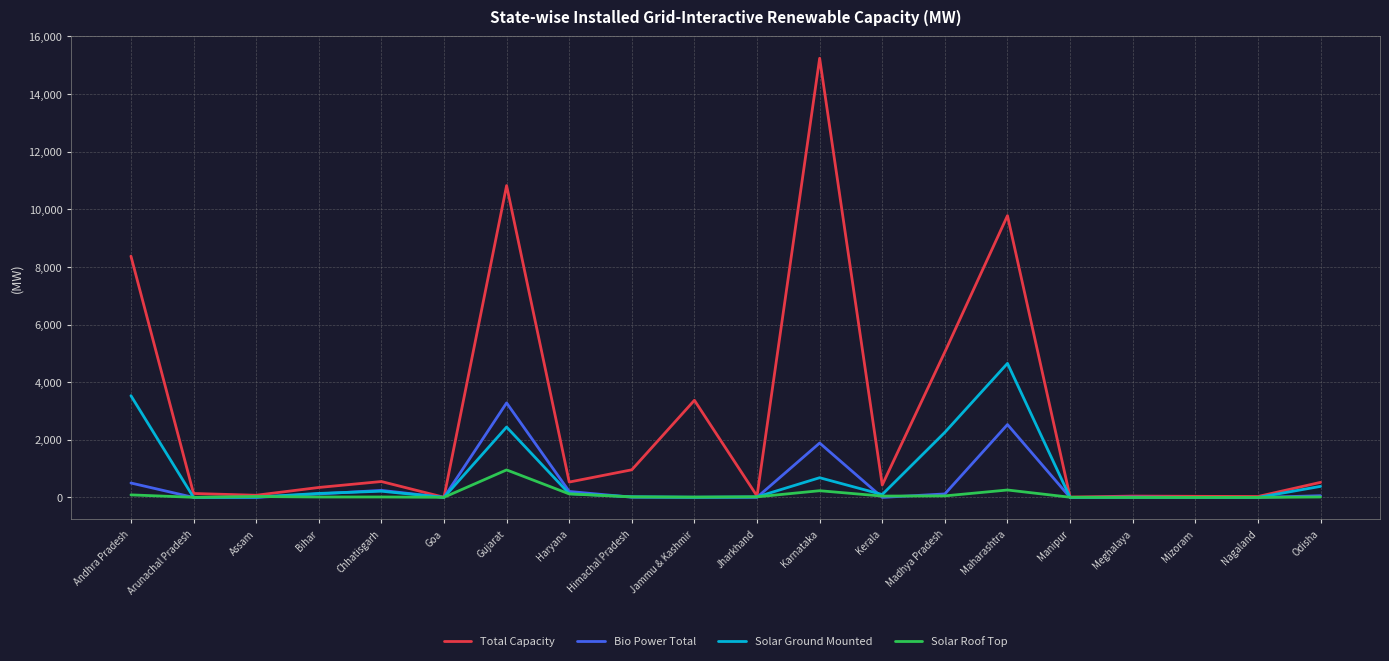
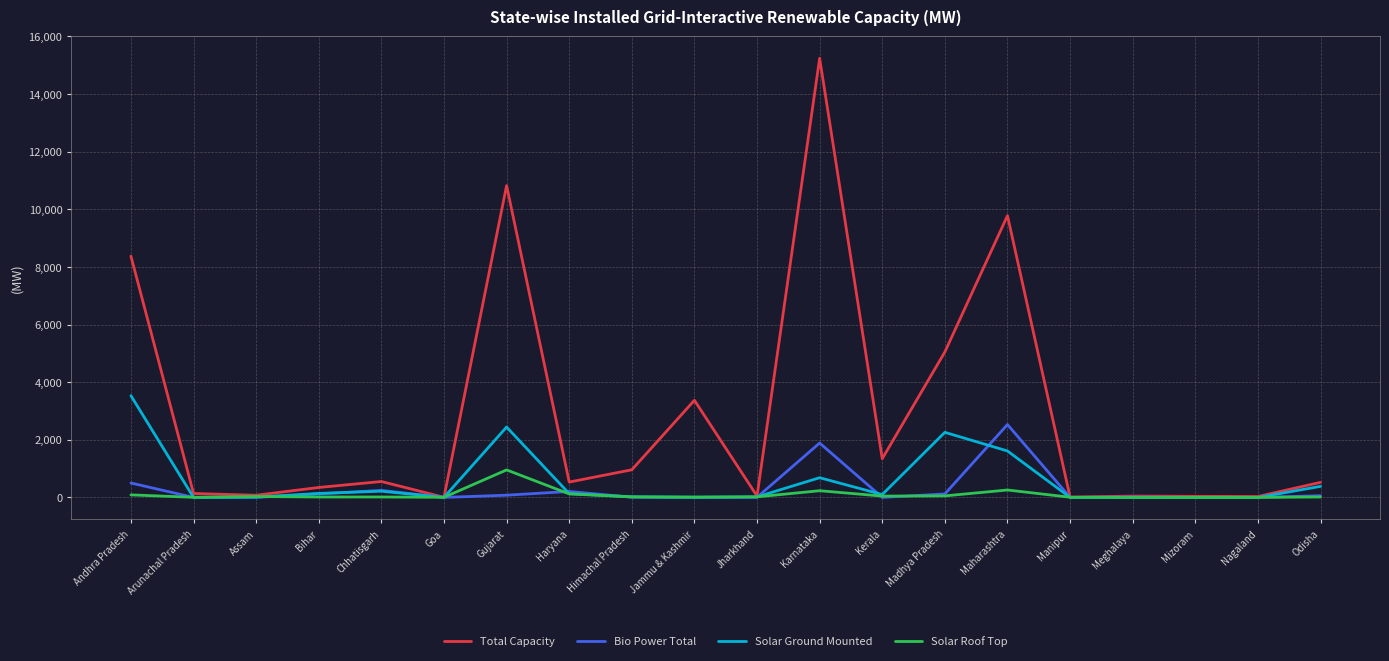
  {
    "Total Capacity": {
      "Andhra Pradesh": "8,400",
      "Arunachal Pradesh": "100",
      "Bihar": "300",
      "Chhatisgarh": "600",
      "Gujarat": "10,800",
      "Haryana": "500",
      "Himachal Pradesh": "1,000",
      "Jammu & Kashmir": "3,400",
      "Karnataka": "15,200",
-     "Kerala": "400",
+     "Kerala": "1,300",
      "Madhya Pradesh": "5,000",
      "Maharashtra": "9,800",
      "Odisha": "500"
    },
    "Bio Power Total": {
      "Andhra Pradesh": "500",
-     "Gujarat": "3,300",
+     "Gujarat": "100",
      "Karnataka": "1,900",
      "Maharashtra": "2,500"
    },
    "Solar Ground Mounted": {
      "Andhra Pradesh": "3,500",
      "Gujarat": "2,400",
      "Karnataka": "700",
      "Madhya Pradesh": "2,300",
-     "Maharashtra": "4,700",
+     "Maharashtra": "1,600",
      "Odisha": "400"
    },
    "Solar Roof Top": {
      "Andhra Pradesh": "100",
      "Bihar": "0",
      "Chhatisgarh": "0",
      "Gujarat": "1,000",
      "Karnataka": "200",
      "Maharashtra": "300"
    }
  }
